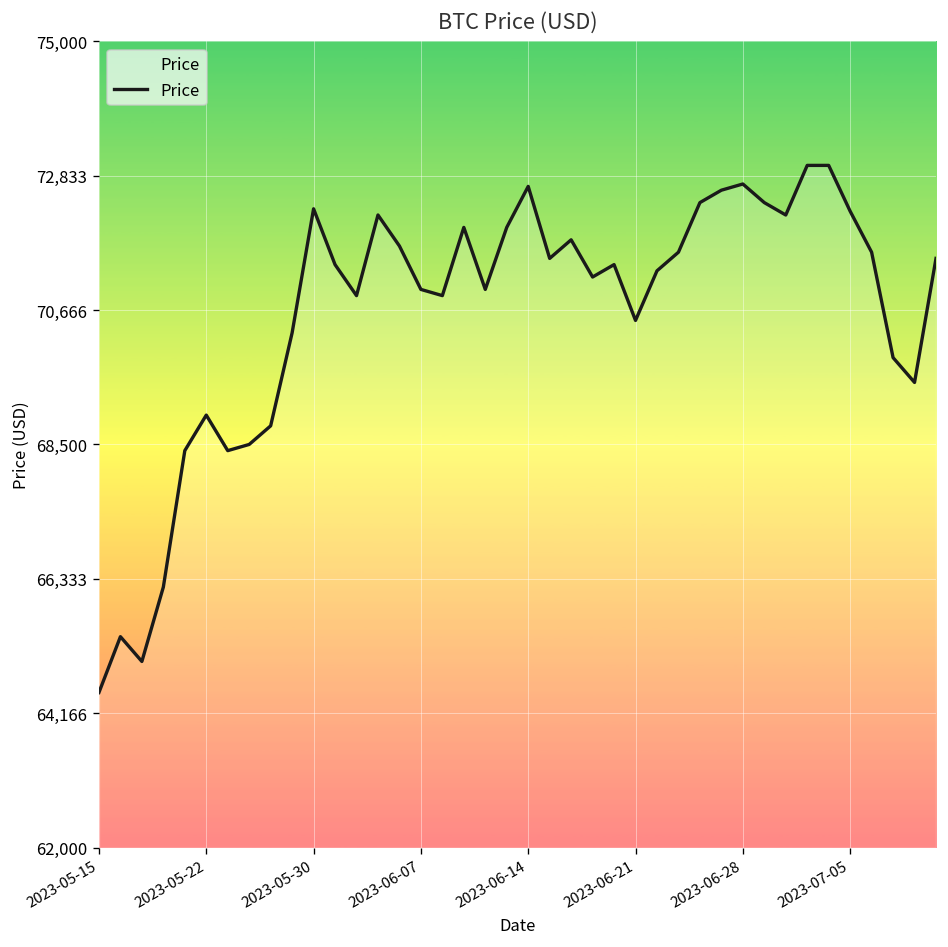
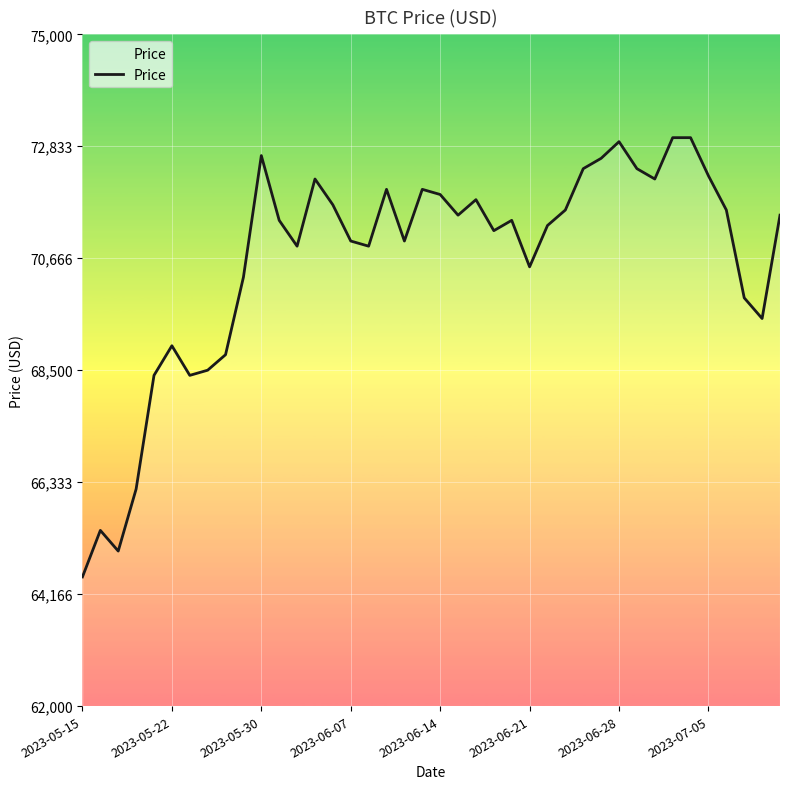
  {
    "2023-05-15": "64,500",
    "2023-05-22": "69,000",
-   "2023-05-30": "72,300",
+   "2023-05-30": "72,700",
    "2023-06-07": "71,000",
-   "2023-06-14": "72,700",
+   "2023-06-14": "71,900",
    "2023-06-21": "70,500",
-   "2023-06-28": "72,700",
+   "2023-06-28": "72,900",
    "2023-07-05": "72,300"
  }
